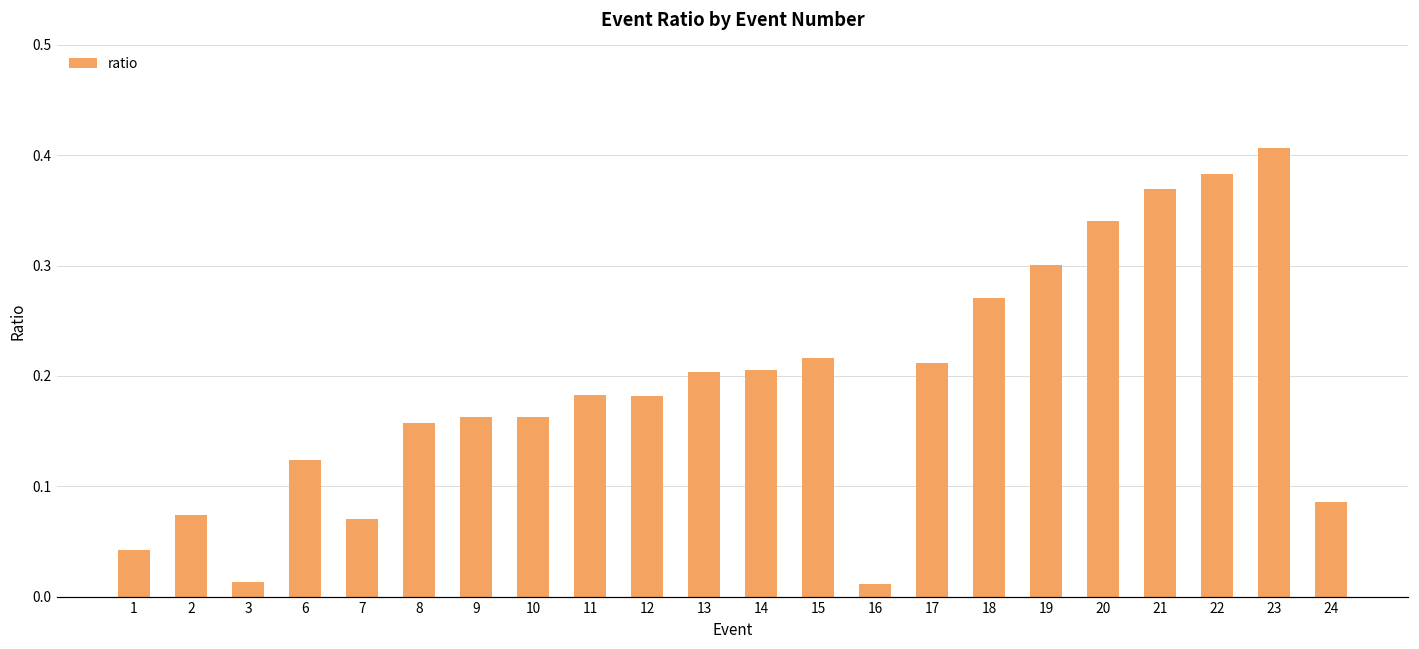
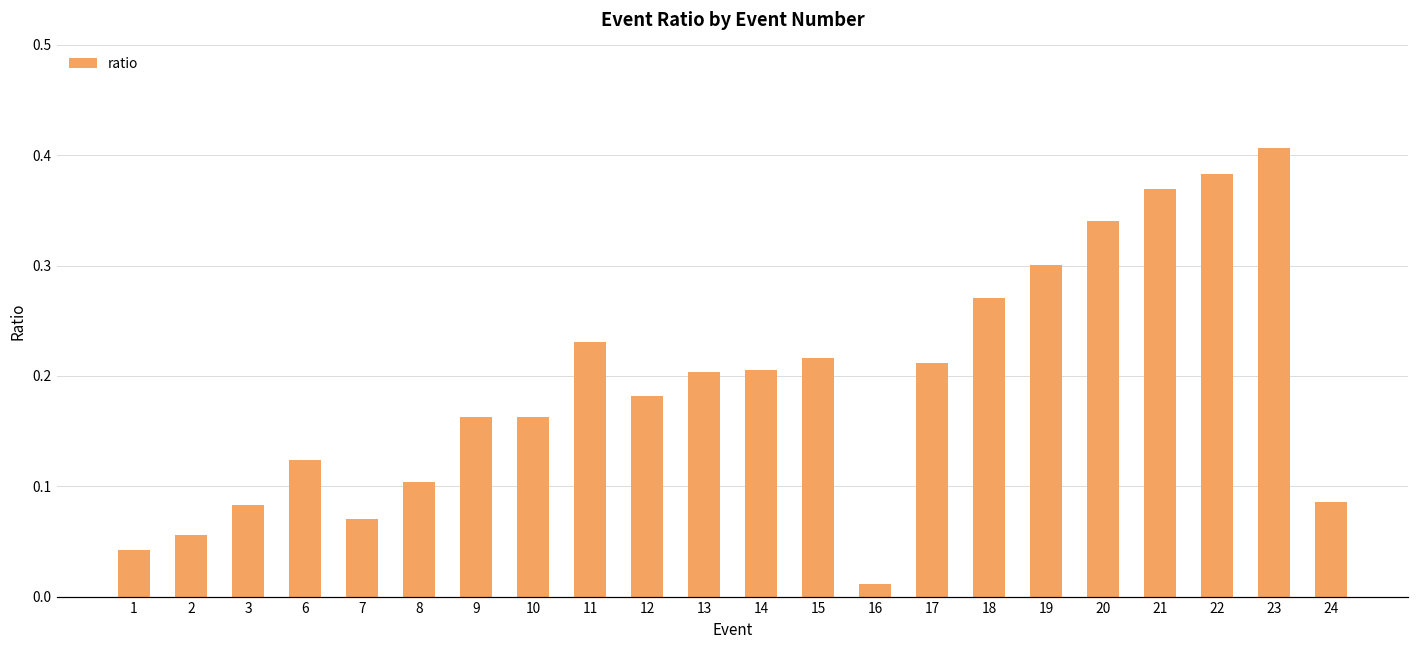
  {
    "1": 0.043,
-   "2": 0.074,
-   "3": 0.013,
+   "2": 0.056,
+   "3": 0.083,
    "6": 0.124,
    "7": 0.070,
-   "8": 0.157,
+   "8": 0.104,
    "9": 0.163,
    "10": 0.163,
-   "11": 0.182,
+   "11": 0.231,
    "12": 0.182,
    "13": 0.204,
    "14": 0.206,
    "15": 0.216,
    "16": 0.012,
    "17": 0.212,
    "18": 0.271,
    "19": 0.301,
    "20": 0.340,
    "21": 0.369,
    "22": 0.383,
    "23": 0.407,
    "24": 0.085
  }
